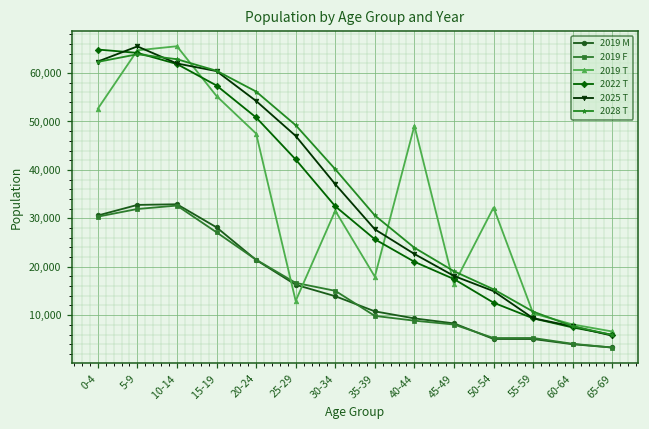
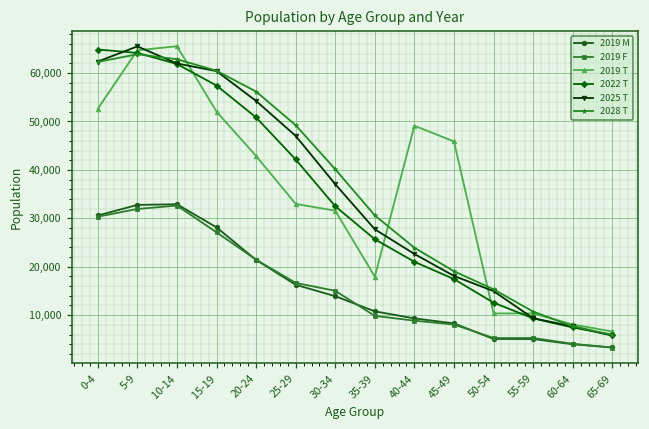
  {
    "2019 T": {
      "0-4": "53,000",
      "10-14": "66,000",
-     "15-19": "55,000",
-     "20-24": "48,000",
-     "25-29": "13,000",
+     "15-19": "52,000",
+     "20-24": "43,000",
+     "25-29": "33,000",
      "30-34": "32,000",
      "35-39": "18,000",
      "40-44": "49,000",
-     "45-49": "16,000",
-     "50-54": "32,000",
+     "45-49": "46,000",
+     "50-54": "10,000",
      "65-69": "7,000"
    }
  }
